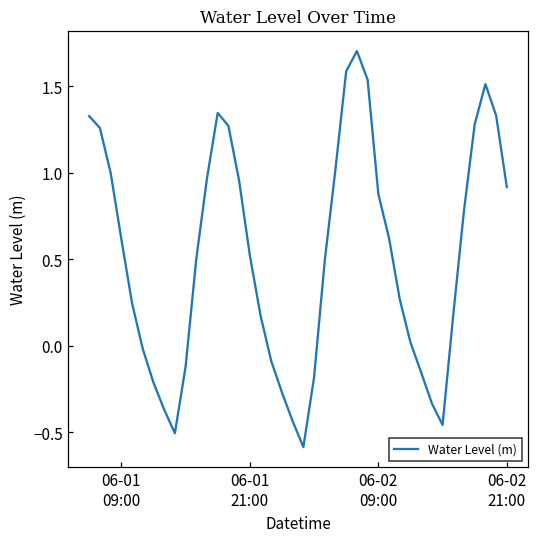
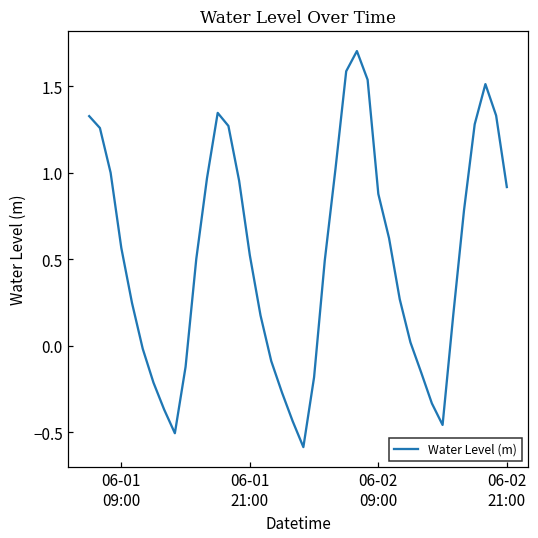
  {
-   "06-01 09:00": 0.62,
+   "06-01 09:00": 0.56,
    "06-01 21:00": 0.52,
    "06-02 09:00": 0.88,
    "06-02 21:00": 0.92
  }
